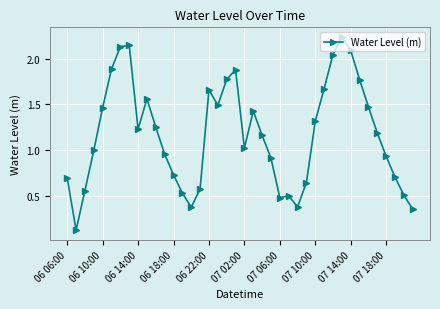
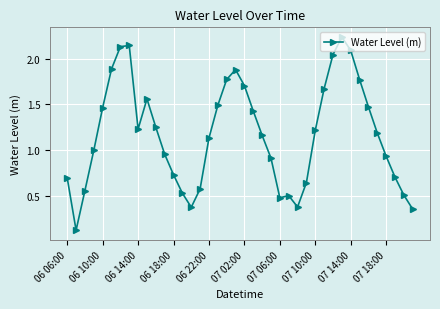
  {
    "06 06:00": 0.7,
    "06 10:00": 1.5,
    "06 14:00": 1.2,
    "06 18:00": 0.7,
-   "06 22:00": 1.7,
-   "07 02:00": 1.0,
+   "06 22:00": 1.1,
+   "07 02:00": 1.7,
    "07 06:00": 0.5,
-   "07 10:00": 1.3,
+   "07 10:00": 1.2,
    "07 18:00": 0.9
  }
